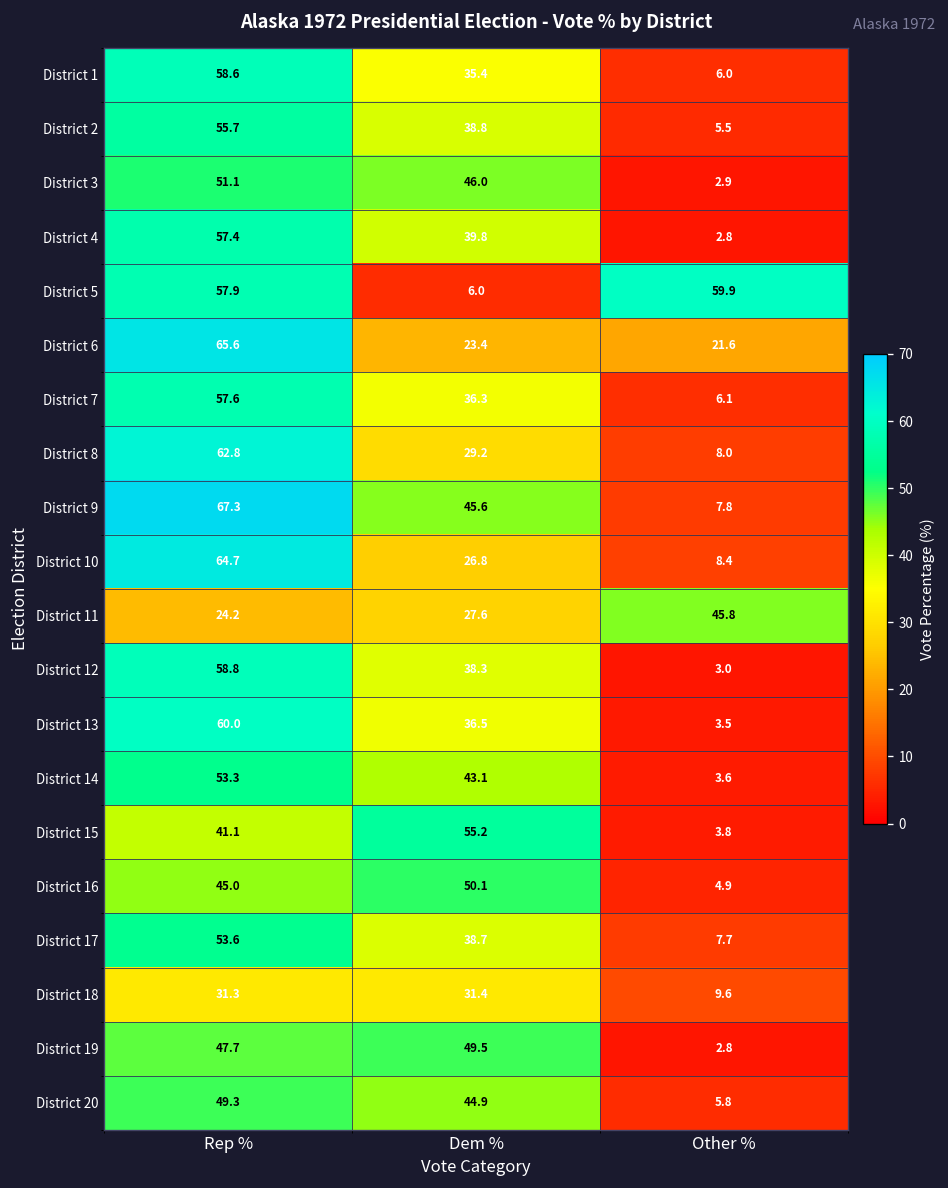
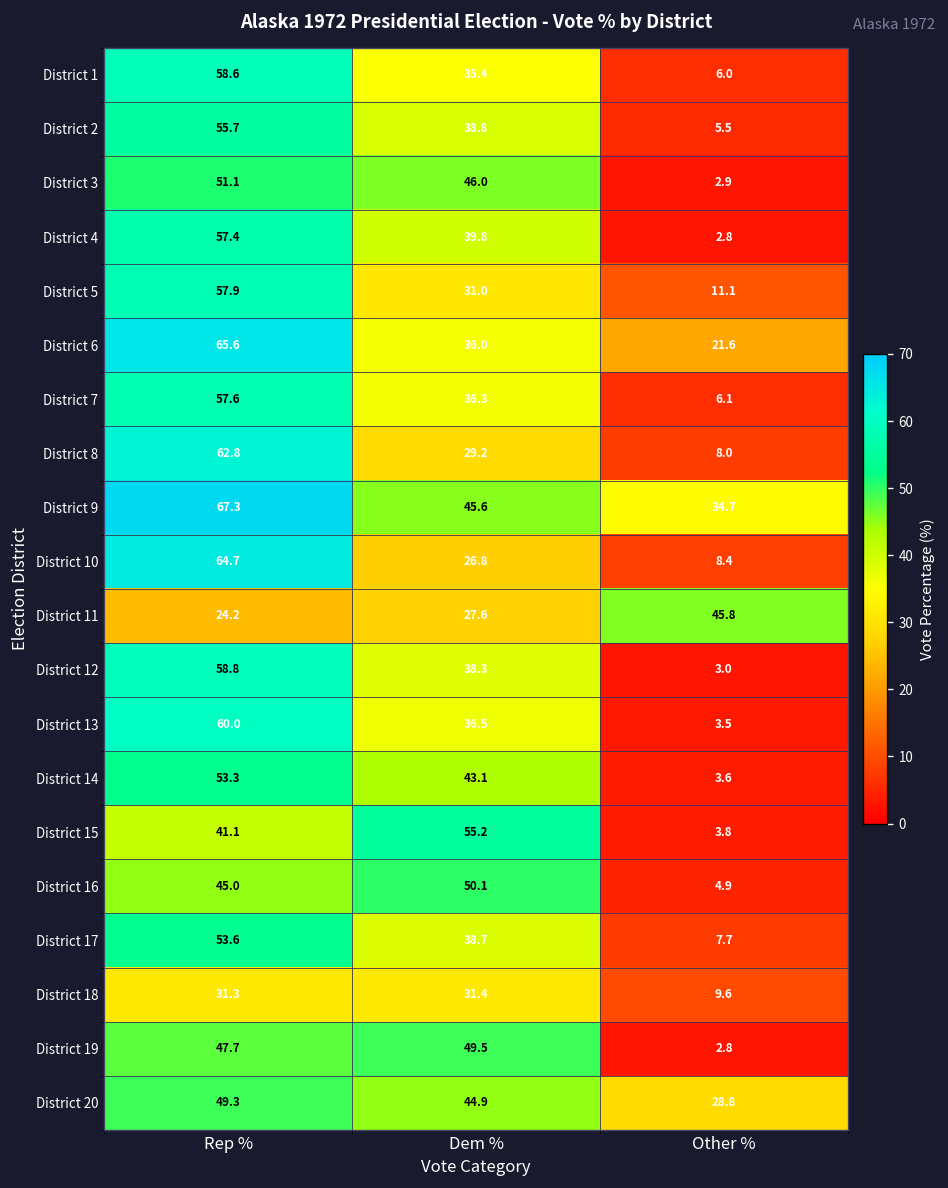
  {
    "District 1": {
      "Rep %": 58.6,
      "Dem %": 35.4,
      "Other %": 6.0
    },
    "District 2": {
      "Rep %": 55.7,
      "Dem %": 38.8,
      "Other %": 5.5
    },
    "District 3": {
      "Rep %": 51.1,
      "Dem %": 46.0,
      "Other %": 2.9
    },
    "District 4": {
      "Rep %": 57.4,
      "Dem %": 39.8,
      "Other %": 2.8
    },
    "District 5": {
      "Rep %": 57.9,
-     "Dem %": 6.0,
-     "Other %": 59.9
+     "Dem %": 31.0,
+     "Other %": 11.1
    },
    "District 6": {
      "Rep %": 65.6,
-     "Dem %": 23.4,
+     "Dem %": 36.0,
      "Other %": 21.6
    },
    "District 7": {
      "Rep %": 57.6,
      "Dem %": 36.3,
      "Other %": 6.1
    },
    "District 8": {
      "Rep %": 62.8,
      "Dem %": 29.2,
      "Other %": 8.0
    },
    "District 9": {
      "Rep %": 67.3,
      "Dem %": 45.6,
-     "Other %": 7.8
+     "Other %": 34.7
    },
    "District 10": {
      "Rep %": 64.7,
      "Dem %": 26.8,
      "Other %": 8.4
    },
    "District 11": {
      "Rep %": 24.2,
      "Dem %": 27.6,
      "Other %": 45.8
    },
    "District 12": {
      "Rep %": 58.8,
      "Dem %": 38.3,
      "Other %": 3.0
    },
    "District 13": {
      "Rep %": 60.0,
      "Dem %": 36.5,
      "Other %": 3.5
    },
    "District 14": {
      "Rep %": 53.3,
      "Dem %": 43.1,
      "Other %": 3.6
    },
    "District 15": {
      "Rep %": 41.1,
      "Dem %": 55.2,
      "Other %": 3.8
    },
    "District 16": {
      "Rep %": 45.0,
      "Dem %": 50.1,
      "Other %": 4.9
    },
    "District 17": {
      "Rep %": 53.6,
      "Dem %": 38.7,
      "Other %": 7.7
    },
    "District 18": {
      "Rep %": 31.3,
      "Dem %": 31.4,
      "Other %": 9.6
    },
    "District 19": {
      "Rep %": 47.7,
      "Dem %": 49.5,
      "Other %": 2.8
    },
    "District 20": {
      "Rep %": 49.3,
      "Dem %": 44.9,
-     "Other %": 5.8
+     "Other %": 28.8
    }
  }
